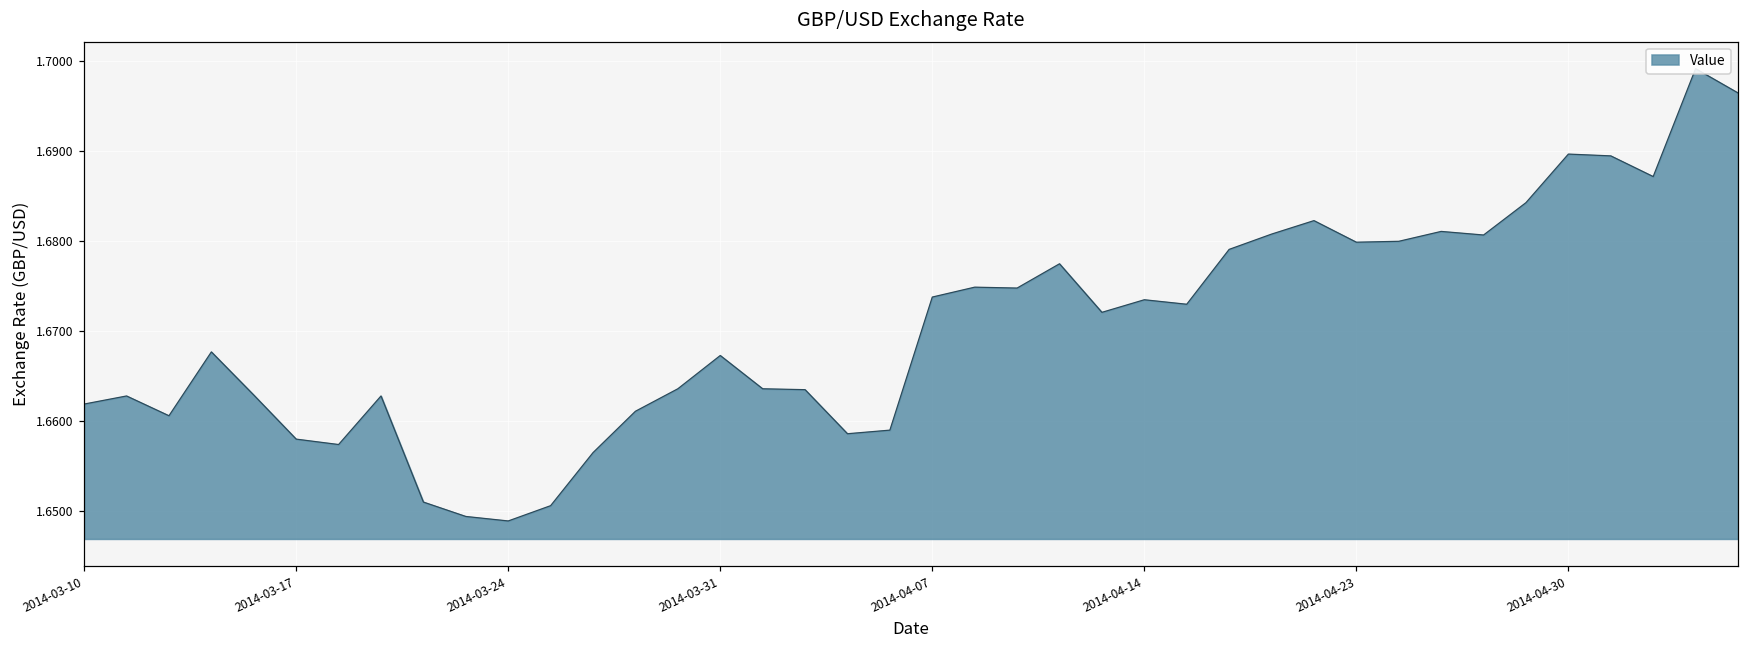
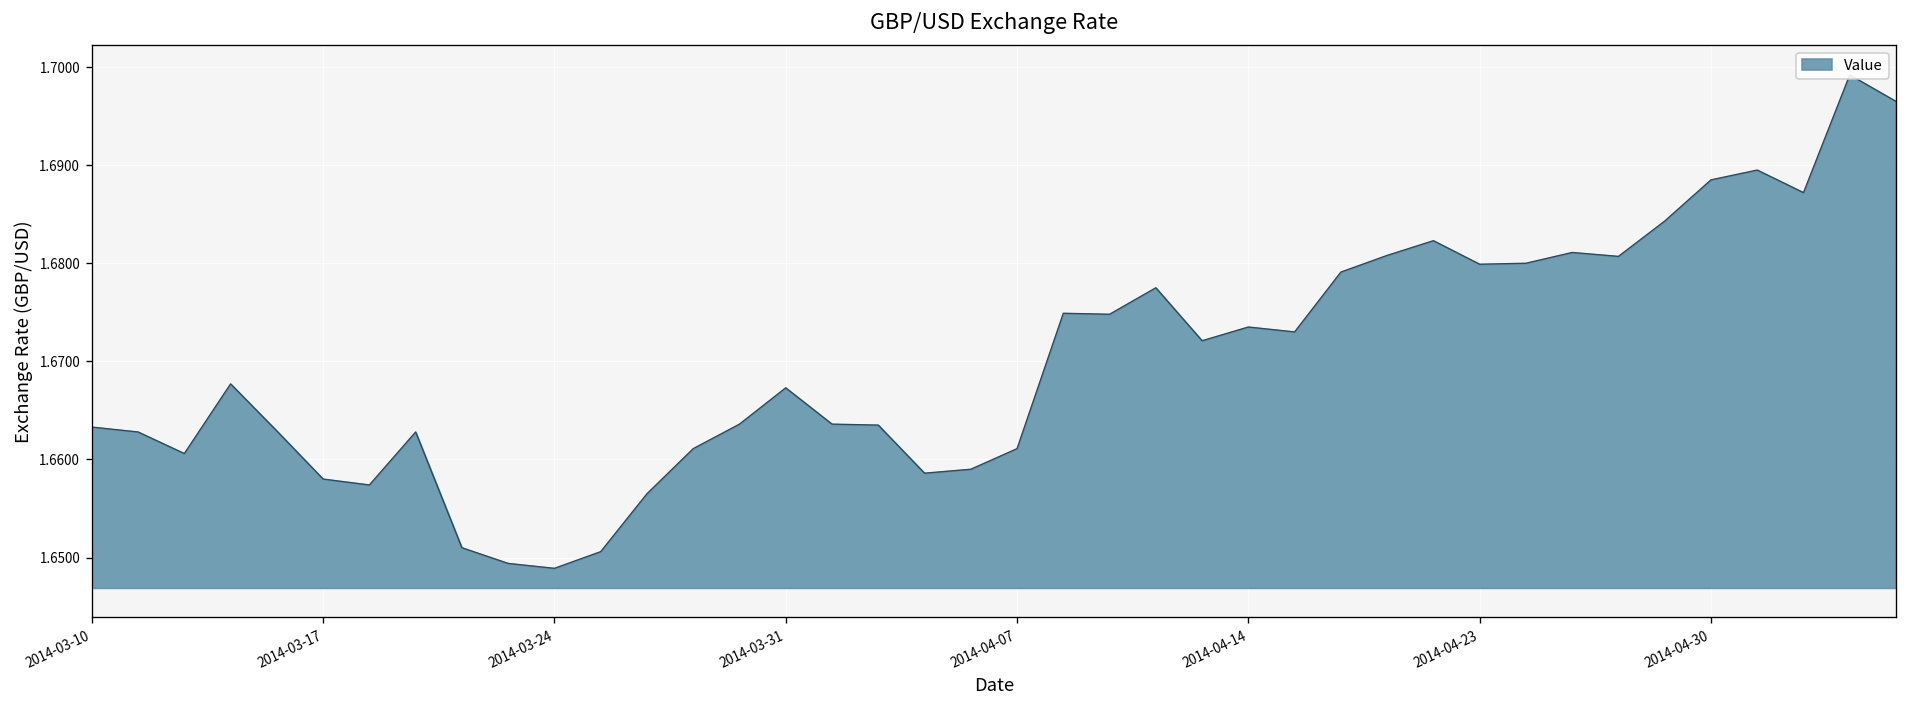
  {
-   "2014-03-10": 1.662,
+   "2014-03-10": 1.663,
    "2014-03-17": 1.658,
    "2014-03-24": 1.649,
    "2014-03-31": 1.667,
-   "2014-04-07": 1.674,
+   "2014-04-07": 1.661,
    "2014-04-14": 1.674,
    "2014-04-23": 1.680,
-   "2014-04-30": 1.690
+   "2014-04-30": 1.689
  }
